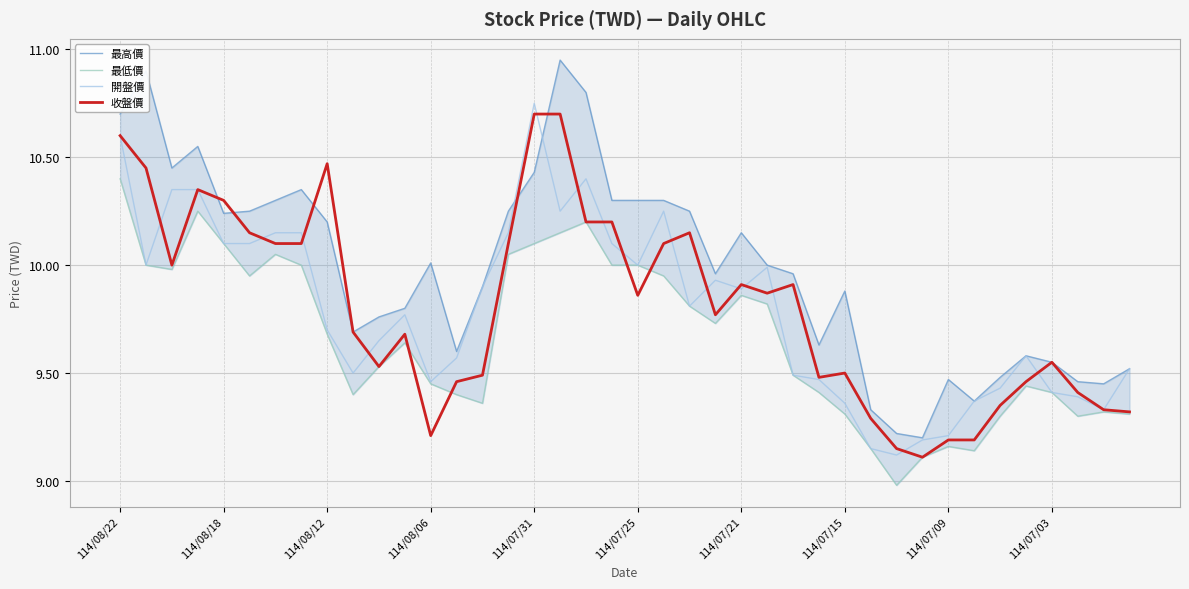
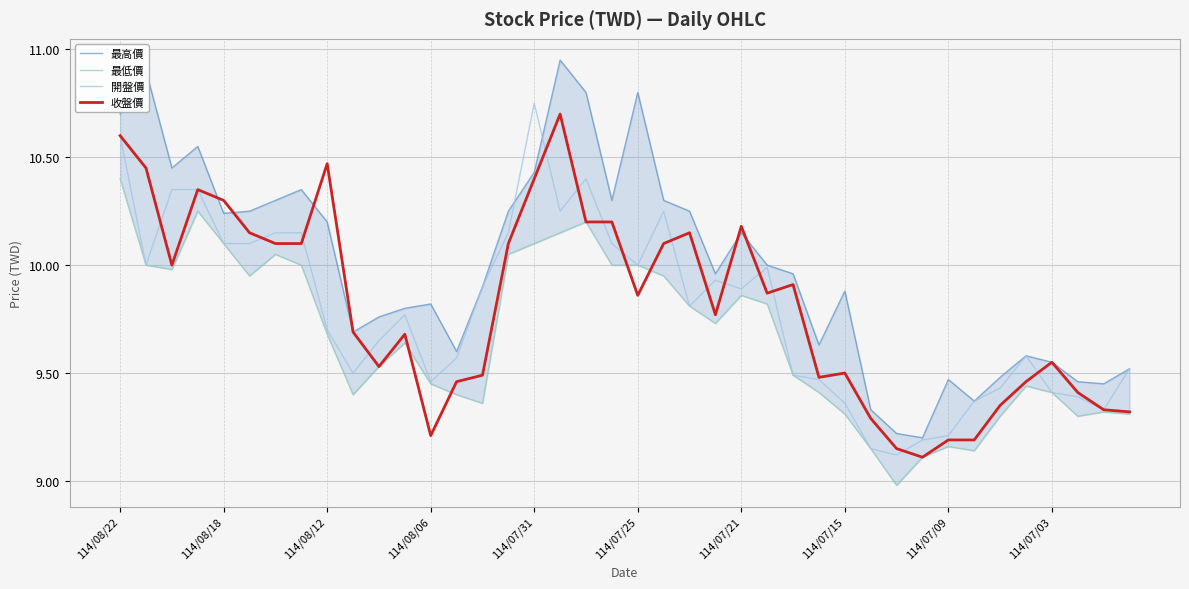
  {
    "最高價": {
      "114/08/22": 10.70,
      "114/08/18": 10.24,
      "114/08/12": 10.20,
-     "114/08/06": 10.01,
+     "114/08/06": 9.82,
      "114/07/31": 10.43,
-     "114/07/25": 10.3,
+     "114/07/25": 10.8,
      "114/07/21": 10.15,
      "114/07/15": 9.88,
      "114/07/09": 9.47
    },
    "收盤價": {
      "114/08/18": 10.30,
      "114/08/12": 10.47,
      "114/08/06": 9.21,
-     "114/07/31": 10.7,
+     "114/07/31": 10.4,
      "114/07/25": 9.86,
-     "114/07/21": 9.91,
+     "114/07/21": 10.18,
      "114/07/15": 9.50,
      "114/07/09": 9.19
    }
  }
